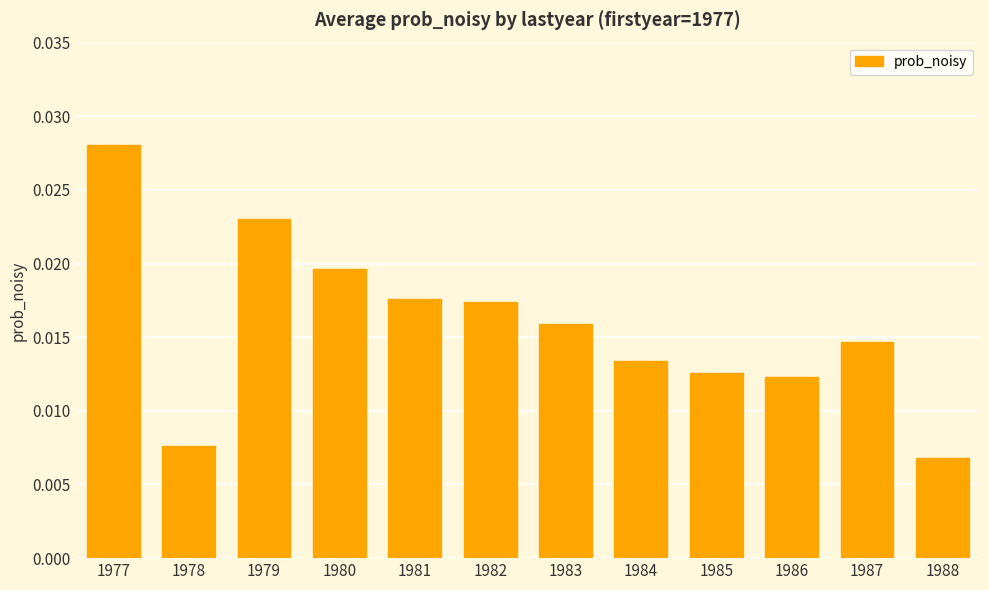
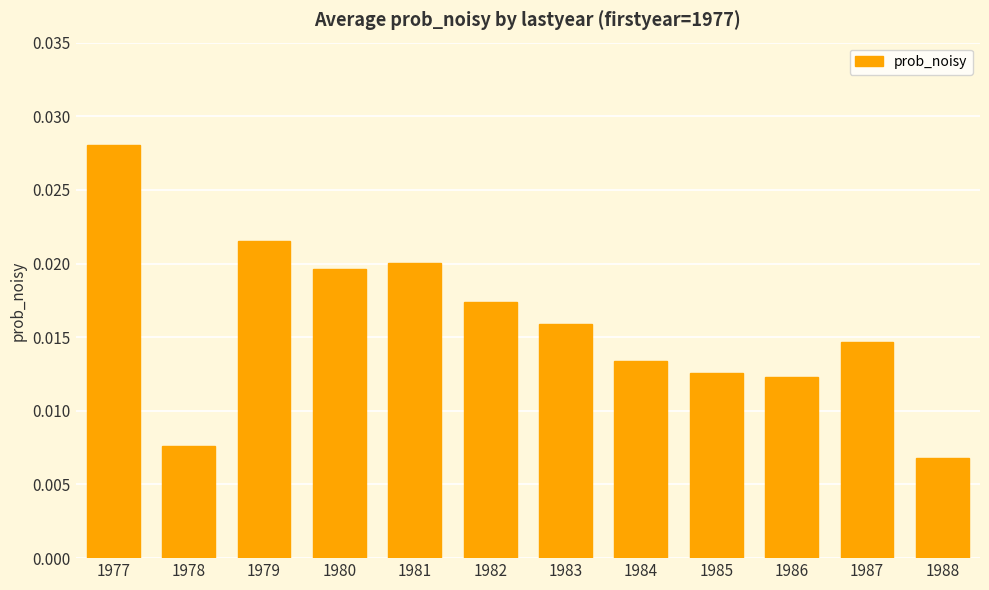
  {
    "1977": 0.0281,
    "1978": 0.0076,
-   "1979": 0.0230,
+   "1979": 0.0215,
    "1980": 0.0197,
-   "1981": 0.0176,
+   "1981": 0.0200,
    "1982": 0.0174,
    "1983": 0.0159,
    "1984": 0.0134,
    "1985": 0.0125,
    "1986": 0.0123,
    "1987": 0.0147,
    "1988": 0.0068
  }
